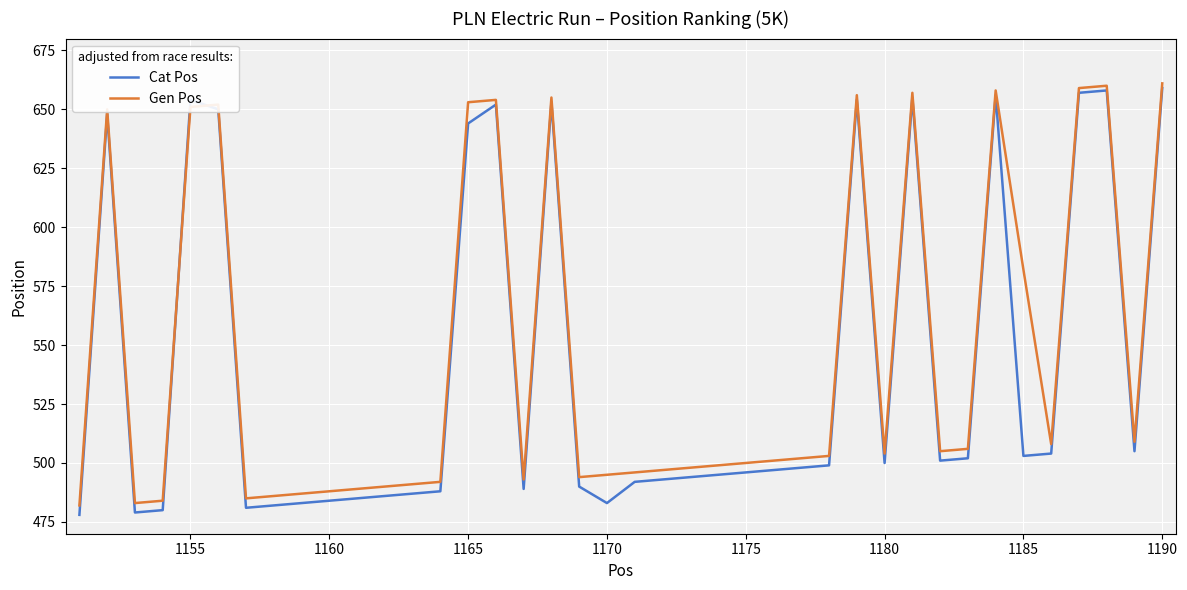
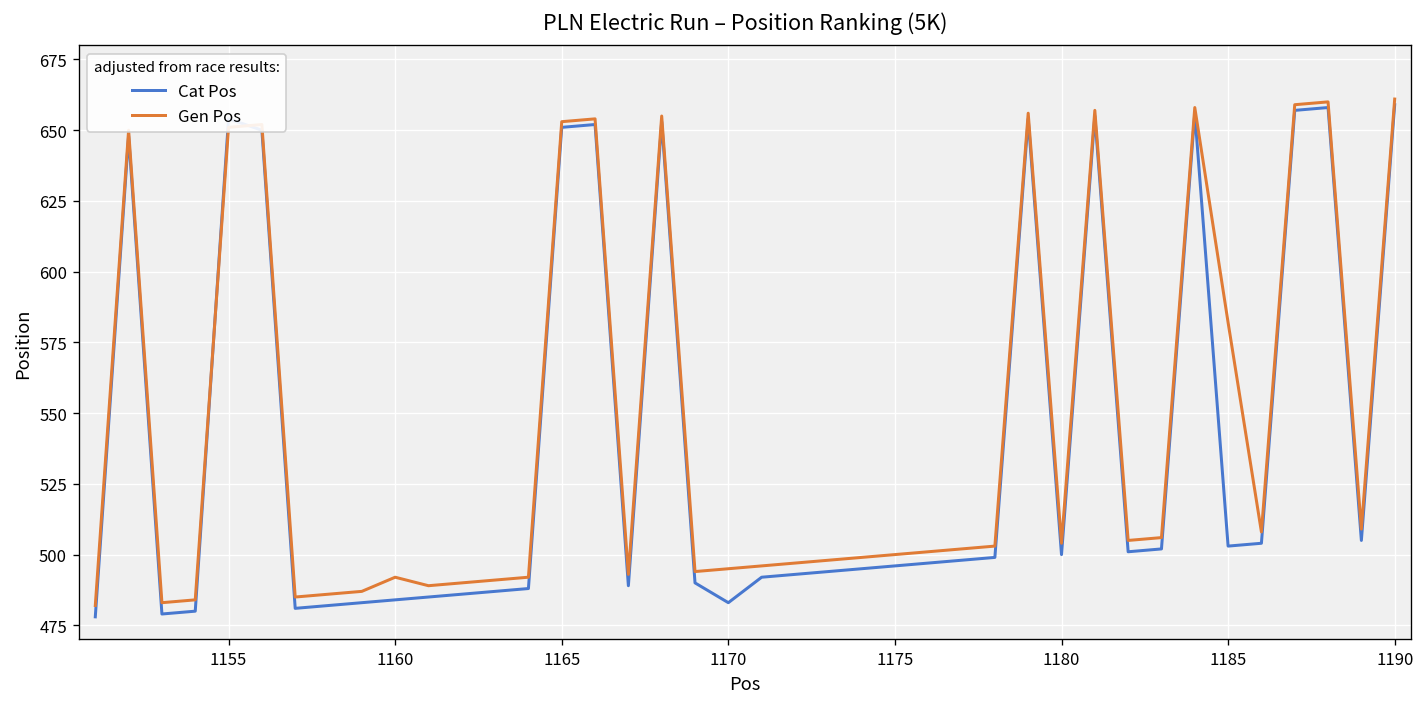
  {
    "Cat Pos": {
      "1160": 484,
-     "1165": 644,
+     "1165": 651,
      "1170": 483,
      "1175": 496,
      "1180": 500,
      "1185": 503,
      "1190": 659
    },
    "Gen Pos": {
-     "1160": 488,
+     "1160": 492,
      "1165": 653,
      "1170": 495,
      "1175": 500,
      "1180": 504,
      "1185": 582,
      "1190": 661
    }
  }
